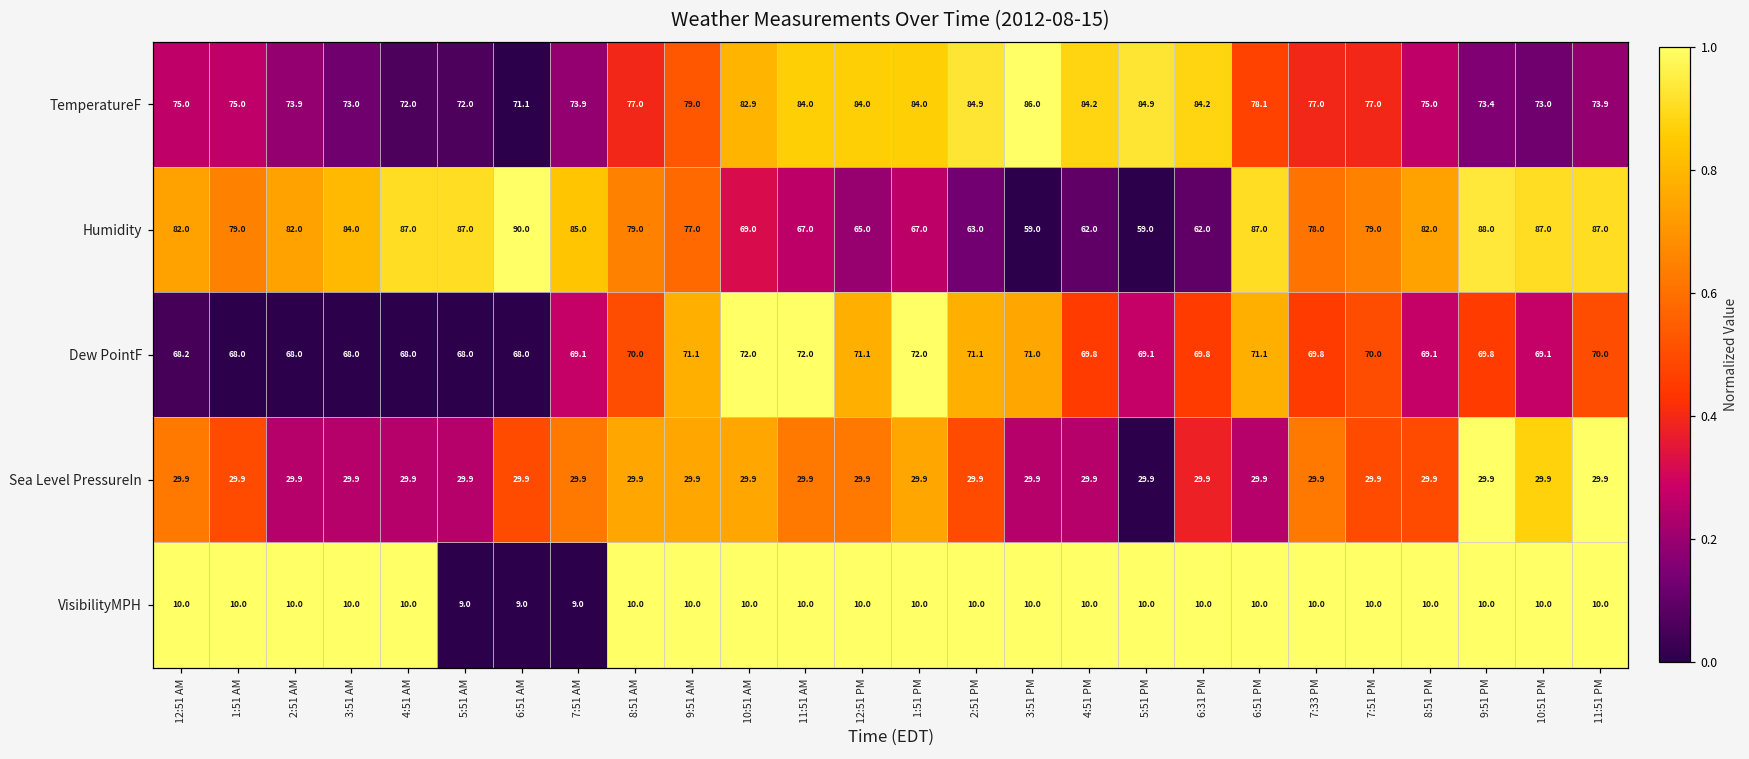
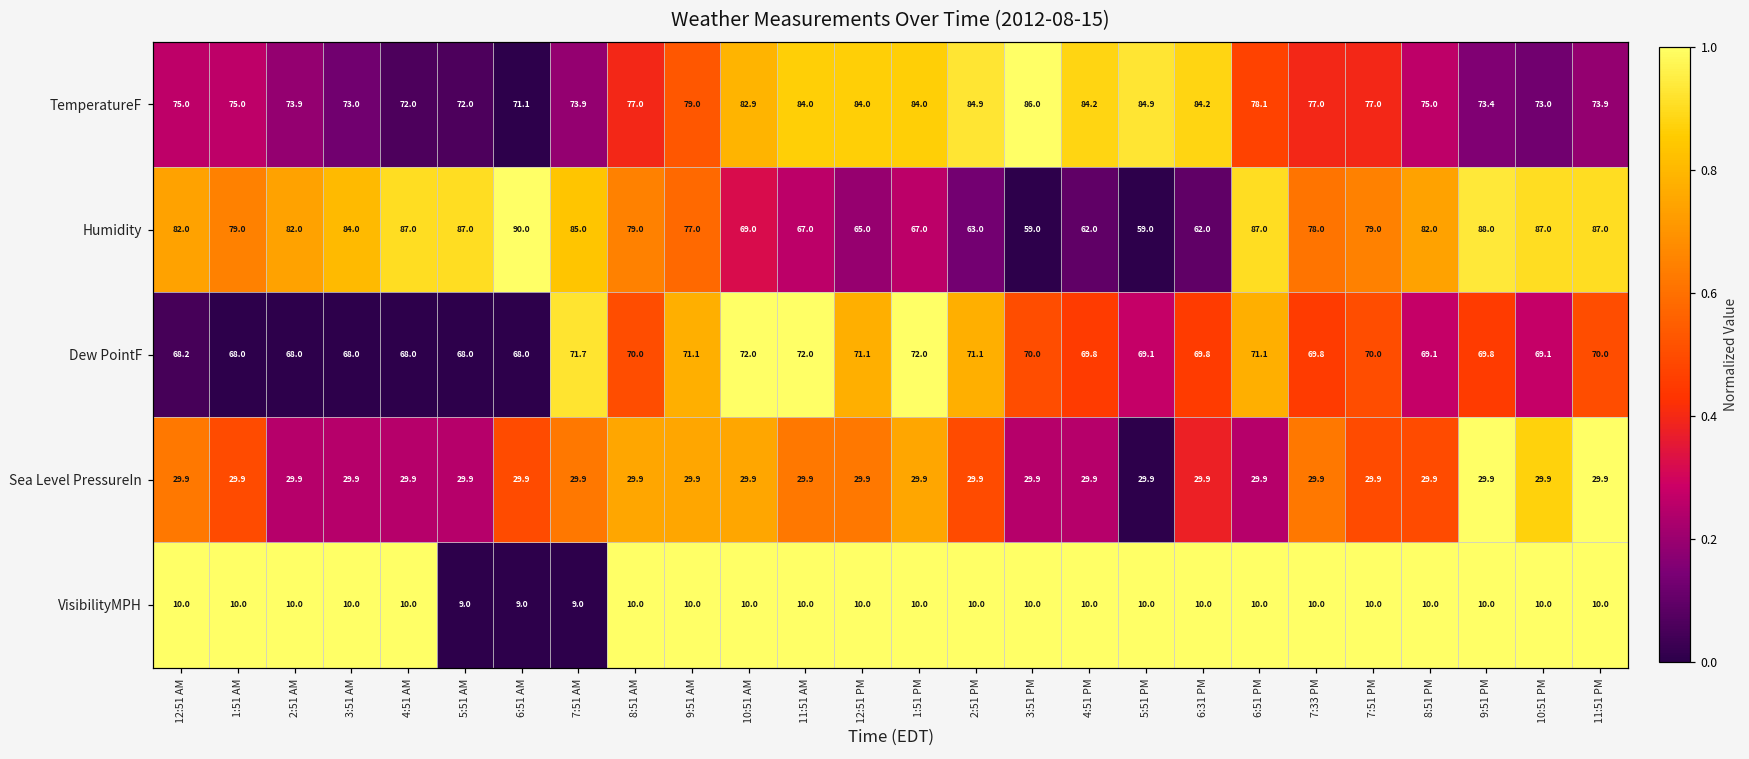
  {
    "TemperatureF": {
      "12:51 AM": 75.0,
      "1:51 AM": 75.0,
      "2:51 AM": 73.9,
      "3:51 AM": 73.0,
      "4:51 AM": 72.0,
      "5:51 AM": 72.0,
      "6:51 AM": 71.1,
      "7:51 AM": 73.9,
      "8:51 AM": 77.0,
      "9:51 AM": 79.0,
      "10:51 AM": 82.9,
      "11:51 AM": 84.0,
      "12:51 PM": 84.0,
      "1:51 PM": 84.0,
      "2:51 PM": 84.9,
      "3:51 PM": 86.0,
      "4:51 PM": 84.2,
      "5:51 PM": 84.9,
      "6:31 PM": 84.2,
      "6:51 PM": 78.1,
      "7:33 PM": 77.0,
      "7:51 PM": 77.0,
      "8:51 PM": 75.0,
      "9:51 PM": 73.4,
      "10:51 PM": 73.0,
      "11:51 PM": 73.9
    },
    "Humidity": {
      "12:51 AM": 82.0,
      "1:51 AM": 79.0,
      "2:51 AM": 82.0,
      "3:51 AM": 84.0,
      "4:51 AM": 87.0,
      "5:51 AM": 87.0,
      "6:51 AM": 90.0,
      "7:51 AM": 85.0,
      "8:51 AM": 79.0,
      "9:51 AM": 77.0,
      "10:51 AM": 69.0,
      "11:51 AM": 67.0,
      "12:51 PM": 65.0,
      "1:51 PM": 67.0,
      "2:51 PM": 63.0,
      "3:51 PM": 59.0,
      "4:51 PM": 62.0,
      "5:51 PM": 59.0,
      "6:31 PM": 62.0,
      "6:51 PM": 87.0,
      "7:33 PM": 78.0,
      "7:51 PM": 79.0,
      "8:51 PM": 82.0,
      "9:51 PM": 88.0,
      "10:51 PM": 87.0,
      "11:51 PM": 87.0
    },
    "Dew PointF": {
      "12:51 AM": 68.2,
      "1:51 AM": 68.0,
      "2:51 AM": 68.0,
      "3:51 AM": 68.0,
      "4:51 AM": 68.0,
      "5:51 AM": 68.0,
      "6:51 AM": 68.0,
-     "7:51 AM": 69.1,
+     "7:51 AM": 71.7,
      "8:51 AM": 70.0,
      "9:51 AM": 71.1,
      "10:51 AM": 72.0,
      "11:51 AM": 72.0,
      "12:51 PM": 71.1,
      "1:51 PM": 72.0,
      "2:51 PM": 71.1,
-     "3:51 PM": 71.0,
+     "3:51 PM": 70.0,
      "4:51 PM": 69.8,
      "5:51 PM": 69.1,
      "6:31 PM": 69.8,
      "6:51 PM": 71.1,
      "7:33 PM": 69.8,
      "7:51 PM": 70.0,
      "8:51 PM": 69.1,
      "9:51 PM": 69.8,
      "10:51 PM": 69.1,
      "11:51 PM": 70.0
    },
    "Sea Level PressureIn": {
      "12:51 AM": 29.9,
      "1:51 AM": 29.9,
      "2:51 AM": 29.9,
      "3:51 AM": 29.9,
      "4:51 AM": 29.9,
      "5:51 AM": 29.9,
      "6:51 AM": 29.9,
      "7:51 AM": 29.9,
      "8:51 AM": 29.9,
      "9:51 AM": 29.9,
      "10:51 AM": 29.9,
      "11:51 AM": 29.9,
      "12:51 PM": 29.9,
      "1:51 PM": 29.9,
      "2:51 PM": 29.9,
      "3:51 PM": 29.9,
      "4:51 PM": 29.9,
      "5:51 PM": 29.9,
      "6:31 PM": 29.9,
      "6:51 PM": 29.9,
      "7:33 PM": 29.9,
      "7:51 PM": 29.9,
      "8:51 PM": 29.9,
      "9:51 PM": 29.9,
      "10:51 PM": 29.9,
      "11:51 PM": 29.9
    },
    "VisibilityMPH": {
      "12:51 AM": 10.0,
      "1:51 AM": 10.0,
      "2:51 AM": 10.0,
      "3:51 AM": 10.0,
      "4:51 AM": 10.0,
      "5:51 AM": 9.0,
      "6:51 AM": 9.0,
      "7:51 AM": 9.0,
      "8:51 AM": 10.0,
      "9:51 AM": 10.0,
      "10:51 AM": 10.0,
      "11:51 AM": 10.0,
      "12:51 PM": 10.0,
      "1:51 PM": 10.0,
      "2:51 PM": 10.0,
      "3:51 PM": 10.0,
      "4:51 PM": 10.0,
      "5:51 PM": 10.0,
      "6:31 PM": 10.0,
      "6:51 PM": 10.0,
      "7:33 PM": 10.0,
      "7:51 PM": 10.0,
      "8:51 PM": 10.0,
      "9:51 PM": 10.0,
      "10:51 PM": 10.0,
      "11:51 PM": 10.0
    }
  }
